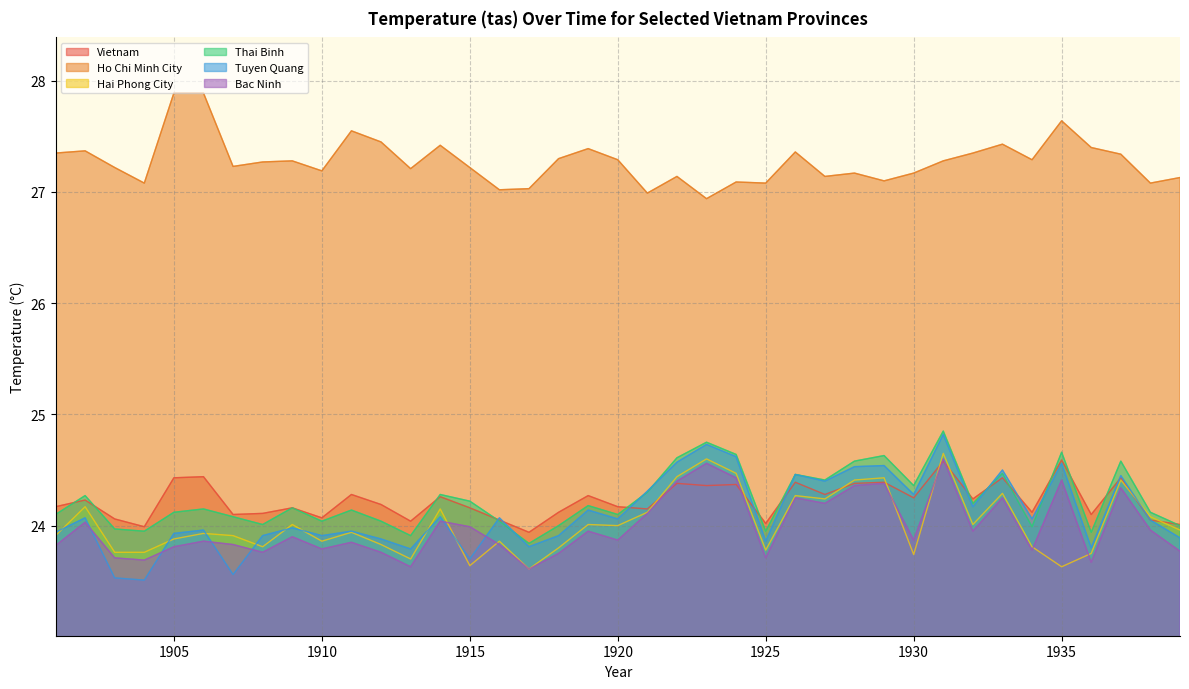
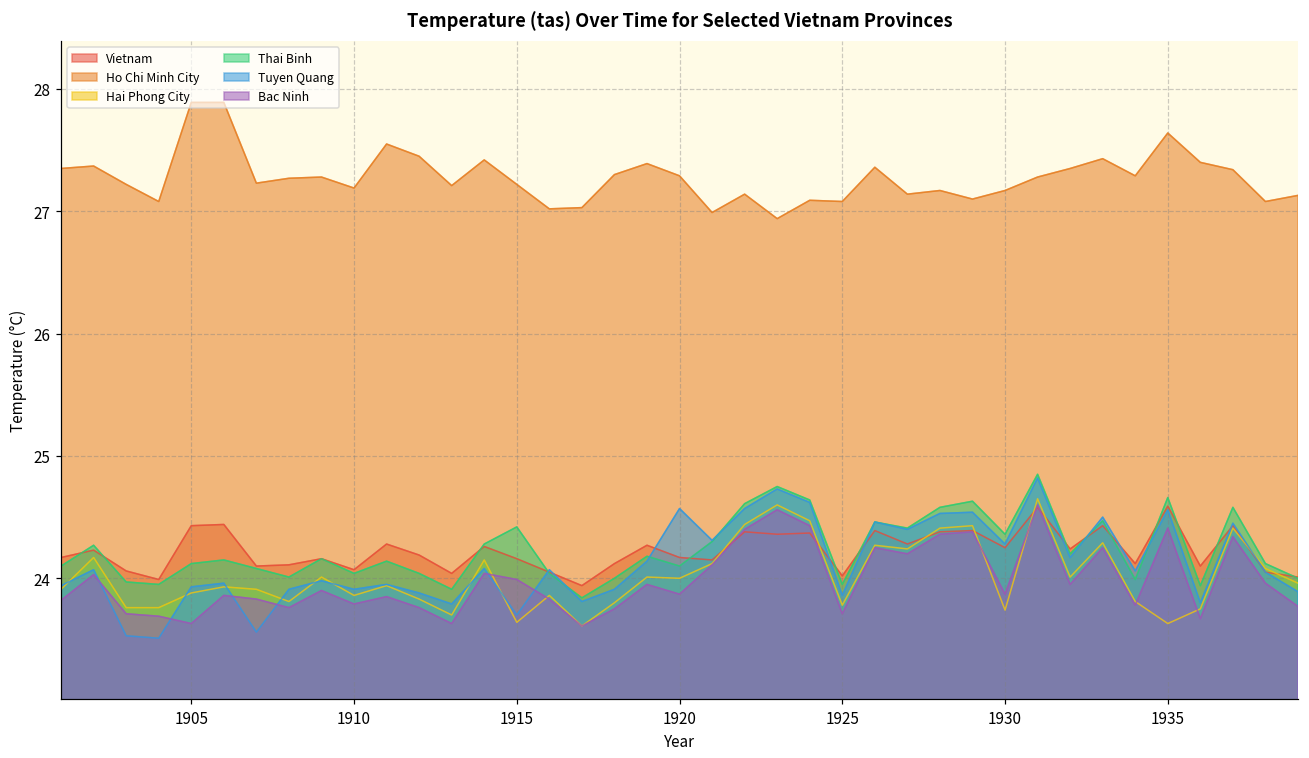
  {
    "Hai Phong City": {
      "1905": 23.88,
      "1910": 23.86,
      "1915": 23.64,
      "1920": 24.00,
      "1925": 23.78,
      "1930": 23.74,
      "1935": 23.63
    },
    "Thai Binh": {
      "1905": 24.12,
      "1910": 24.04,
-     "1915": 24.22,
+     "1915": 24.42,
      "1920": 24.10,
      "1925": 23.95,
      "1930": 24.36,
      "1935": 24.66
    },
    "Tuyen Quang": {
      "1905": 23.93,
      "1910": 23.91,
      "1915": 23.70,
-     "1920": 24.06,
+     "1920": 24.57,
      "1925": 23.86,
      "1930": 24.28,
      "1935": 24.56
    },
    "Bac Ninh": {
-     "1905": 23.81,
+     "1905": 23.63,
      "1910": 23.79,
      "1915": 23.99,
      "1920": 23.87,
      "1925": 23.71,
      "1930": 23.87,
      "1935": 24.41
    }
  }
